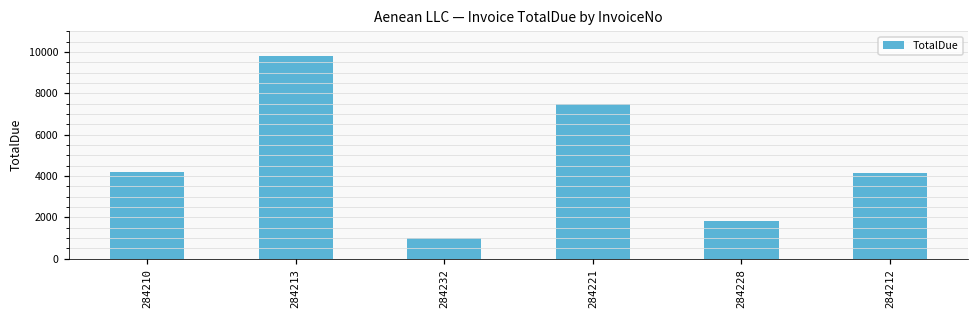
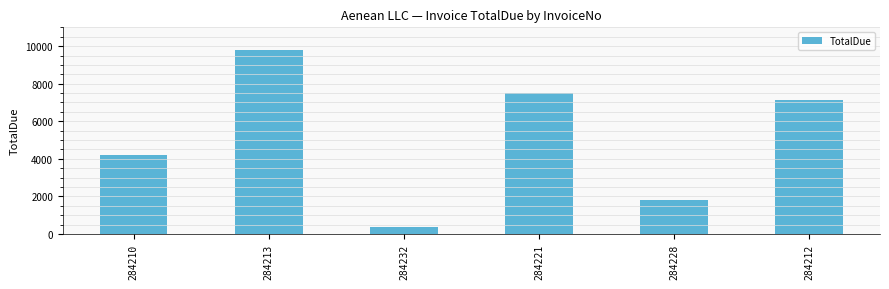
  {
    "284210": 4200,
    "284213": 9800,
-   "284232": 1000,
+   "284232": 400,
    "284221": 7500,
    "284228": 1800,
-   "284212": 4100
+   "284212": 7100
  }
